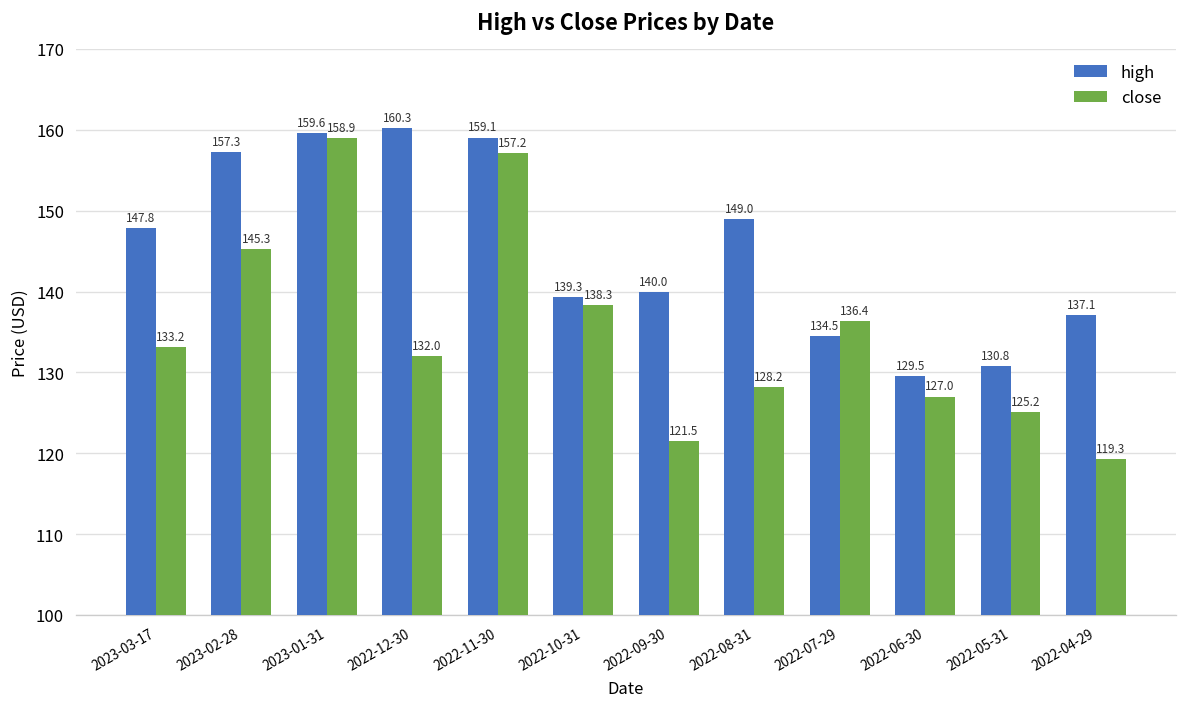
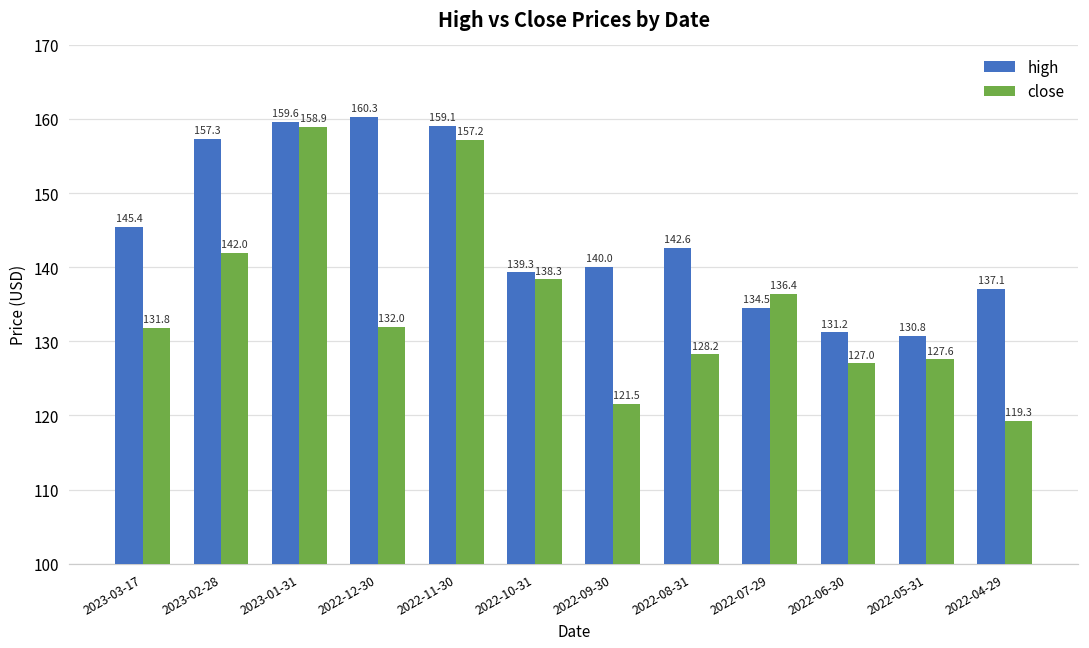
  {
    "high": {
-     "2023-03-17": 147.8,
+     "2023-03-17": 145.4,
      "2023-02-28": 157.3,
      "2023-01-31": 159.6,
      "2022-12-30": 160.3,
      "2022-11-30": 159.1,
      "2022-10-31": 139.3,
      "2022-09-30": 140.0,
-     "2022-08-31": 149.0,
+     "2022-08-31": 142.6,
      "2022-07-29": 134.5,
-     "2022-06-30": 129.5,
+     "2022-06-30": 131.2,
      "2022-05-31": 130.8,
      "2022-04-29": 137.1
    },
    "close": {
-     "2023-03-17": 133.2,
-     "2023-02-28": 145.3,
+     "2023-03-17": 131.8,
+     "2023-02-28": 142.0,
      "2023-01-31": 158.9,
      "2022-12-30": 132.0,
      "2022-11-30": 157.2,
      "2022-10-31": 138.3,
      "2022-09-30": 121.5,
      "2022-08-31": 128.2,
      "2022-07-29": 136.4,
      "2022-06-30": 127.0,
-     "2022-05-31": 125.2,
+     "2022-05-31": 127.6,
      "2022-04-29": 119.3
    }
  }
